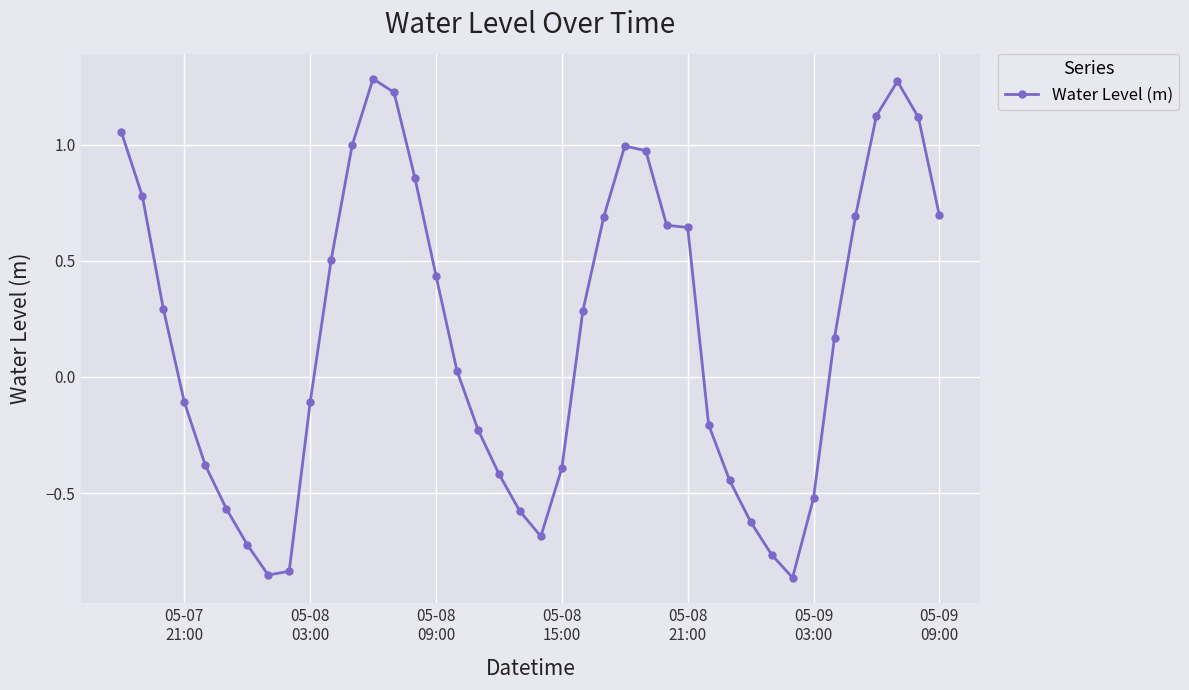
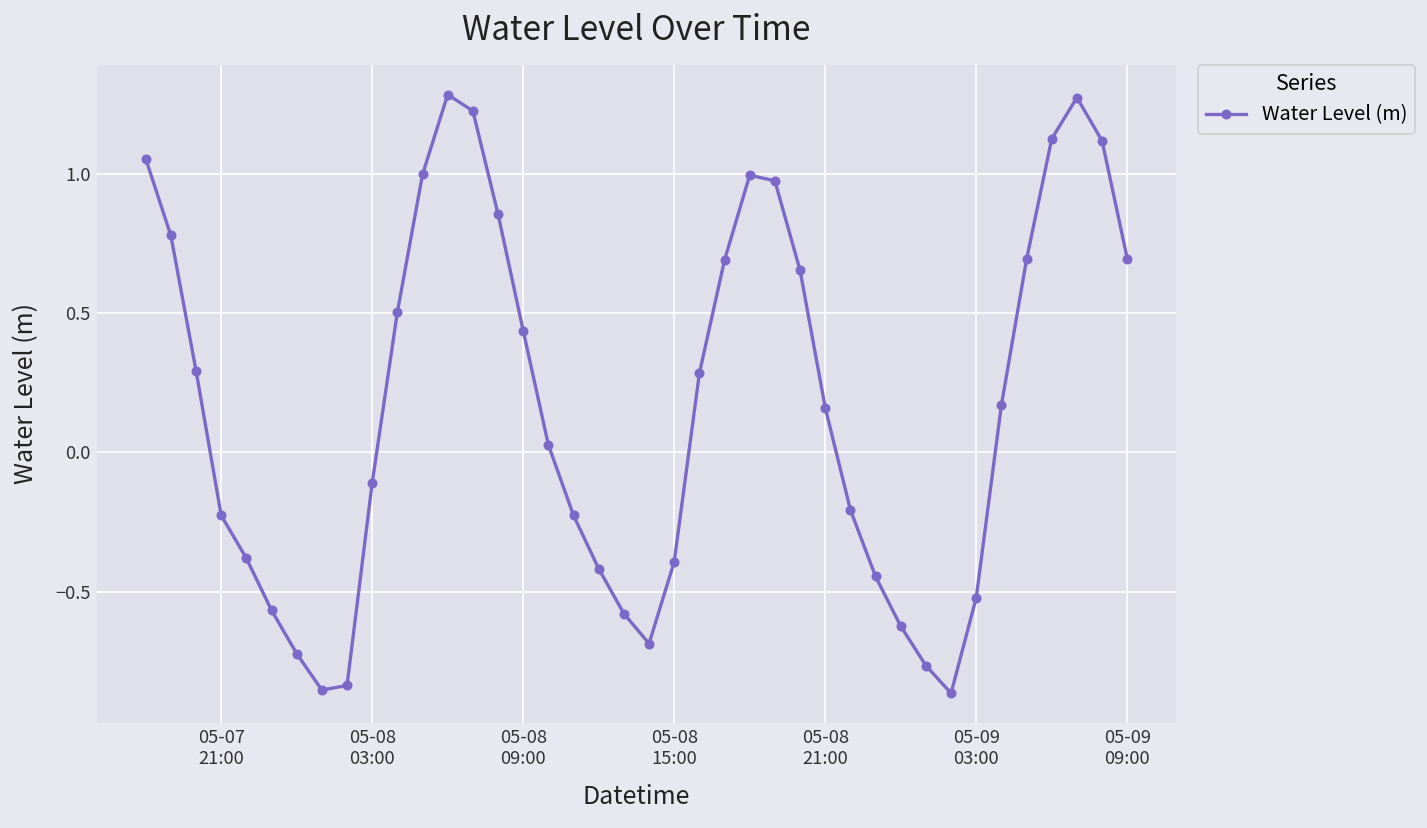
  {
-   "05-07 21:00": -0.11,
+   "05-07 21:00": -0.23,
    "05-08 03:00": -0.11,
    "05-08 09:00": 0.44,
    "05-08 15:00": -0.39,
-   "05-08 21:00": 0.64,
+   "05-08 21:00": 0.16,
    "05-09 03:00": -0.52,
    "05-09 09:00": 0.70
  }
